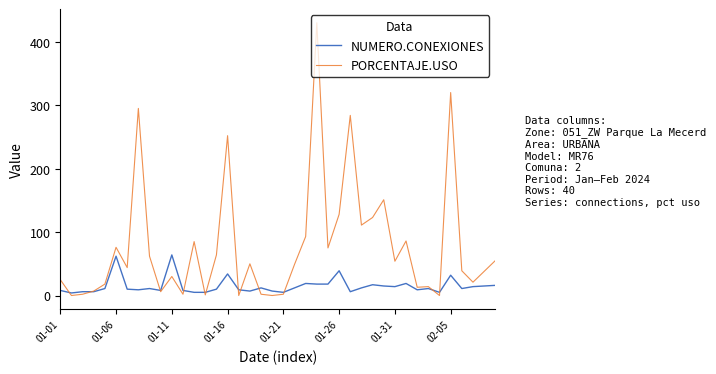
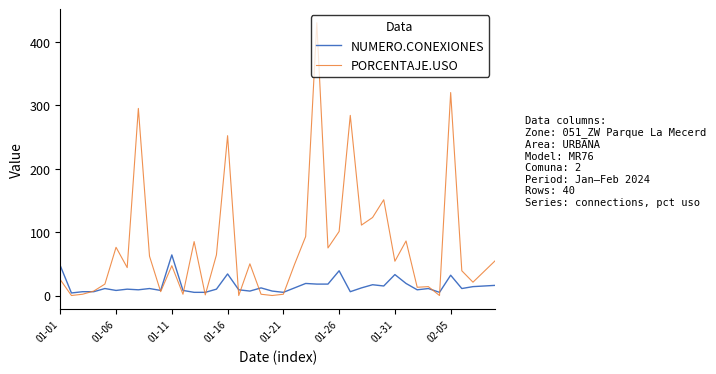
  {
    "NUMERO.CONEXIONES": {
-     "01-01": 10,
-     "01-06": 60,
+     "01-01": 50,
+     "01-06": 10,
      "01-11": 60,
      "01-16": 30,
      "01-26": 40,
-     "01-31": 10,
+     "01-31": 30,
      "02-05": 30
    },
    "PORCENTAJE.USO": {
      "01-01": 30,
      "01-06": 80,
-     "01-11": 30,
+     "01-11": 50,
      "01-16": 250,
-     "01-26": 130,
+     "01-26": 100,
      "01-31": 50,
      "02-05": 320
    }
  }
